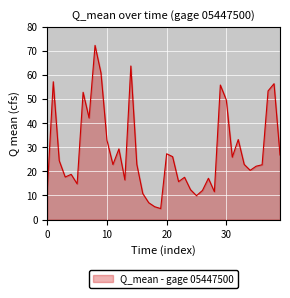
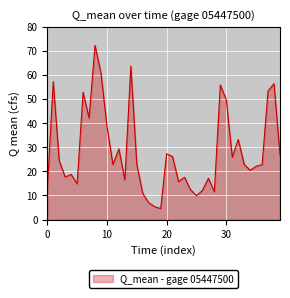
  {
    "0": 12,
-   "10": 33,
+   "10": 39,
    "20": 27,
    "30": 50
  }
